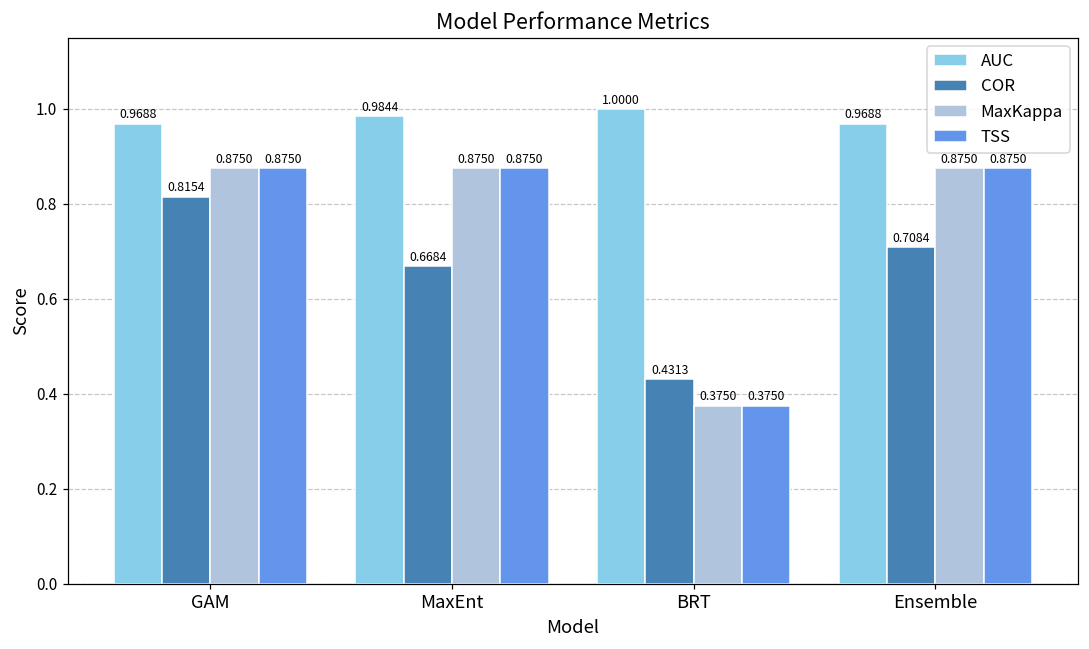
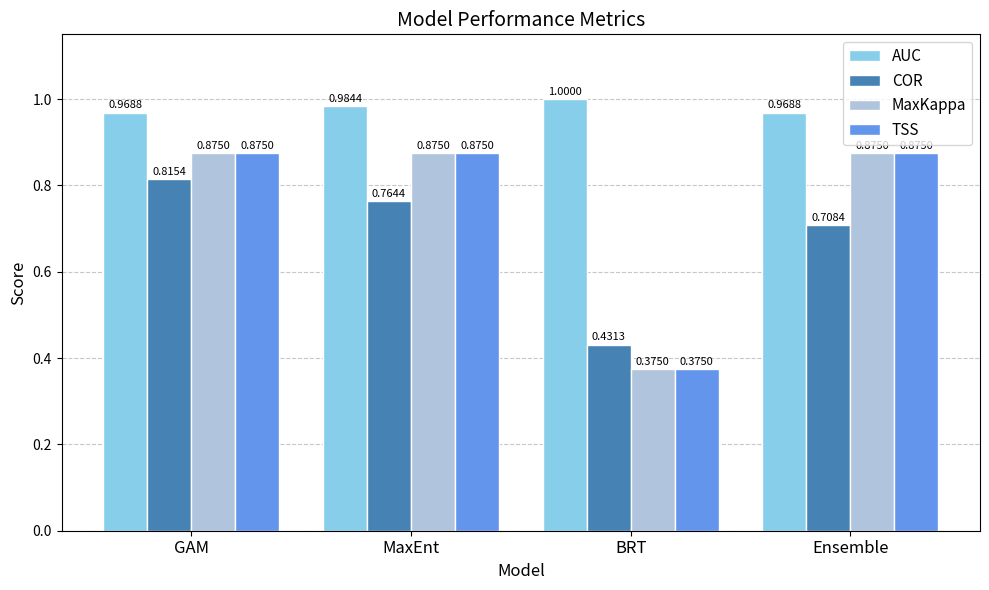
  {
    "COR": {
      "GAM": 0.8154,
-     "MaxEnt": 0.6684,
+     "MaxEnt": 0.7644,
      "BRT": 0.4313,
      "Ensemble": 0.7084
    },
    "TSS": {
      "GAM": 0.8750,
      "MaxEnt": 0.8750,
      "BRT": 0.3750
    }
  }
